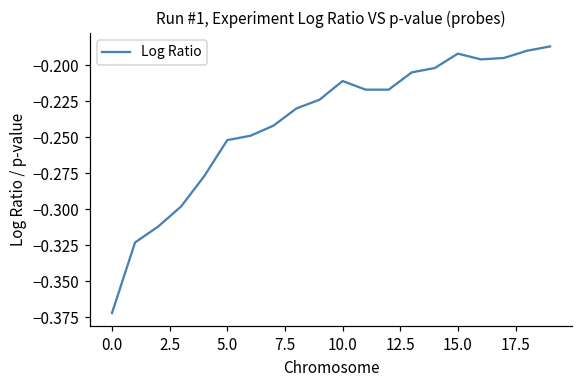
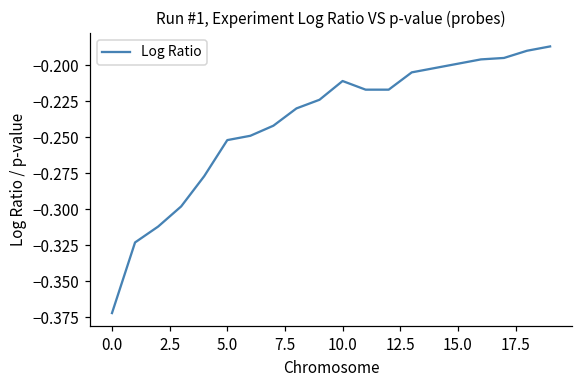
  {
    "0.0": -0.372,
    "5.0": -0.252,
    "10.0": -0.211,
-   "15.0": -0.192
+   "15.0": -0.199
  }
